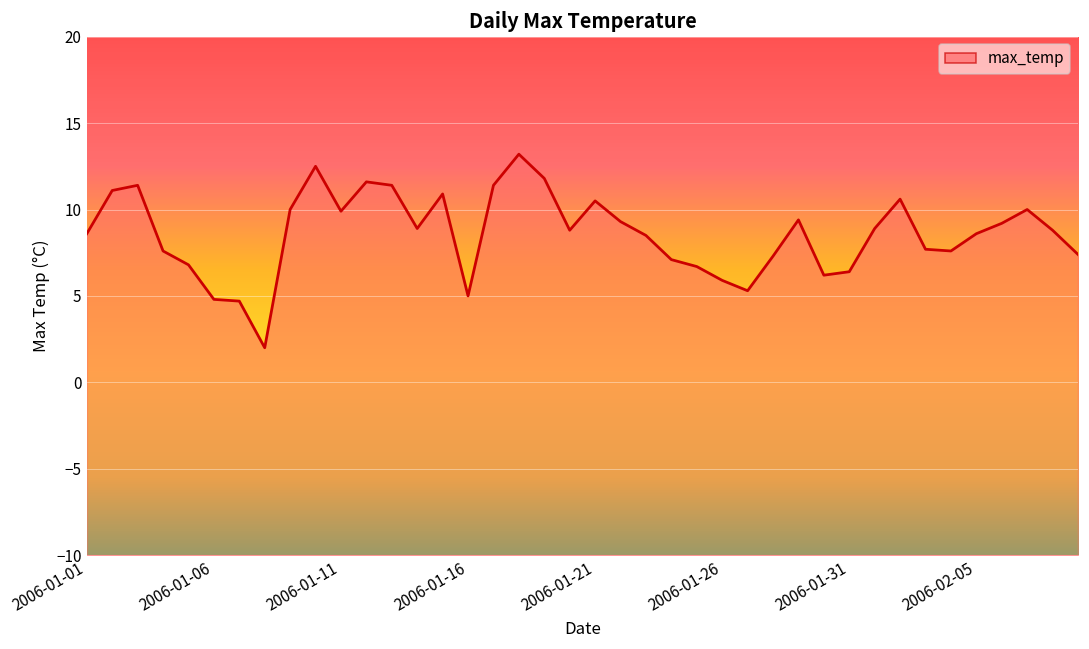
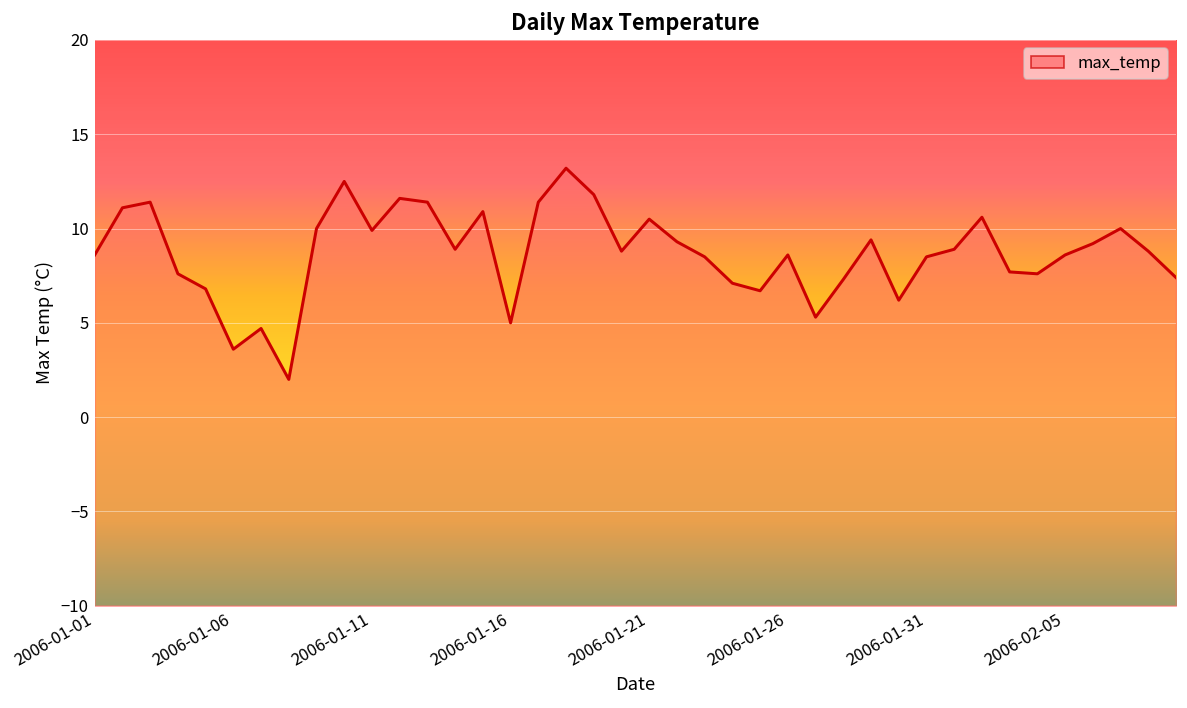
  {
    "2006-01-01": 8.6,
-   "2006-01-06": 4.8,
+   "2006-01-06": 3.6,
    "2006-01-11": 9.9,
    "2006-01-16": 5.0,
    "2006-01-21": 10.5,
-   "2006-01-26": 5.9,
-   "2006-01-31": 6.4,
+   "2006-01-26": 8.6,
+   "2006-01-31": 8.5,
    "2006-02-05": 8.6
  }
